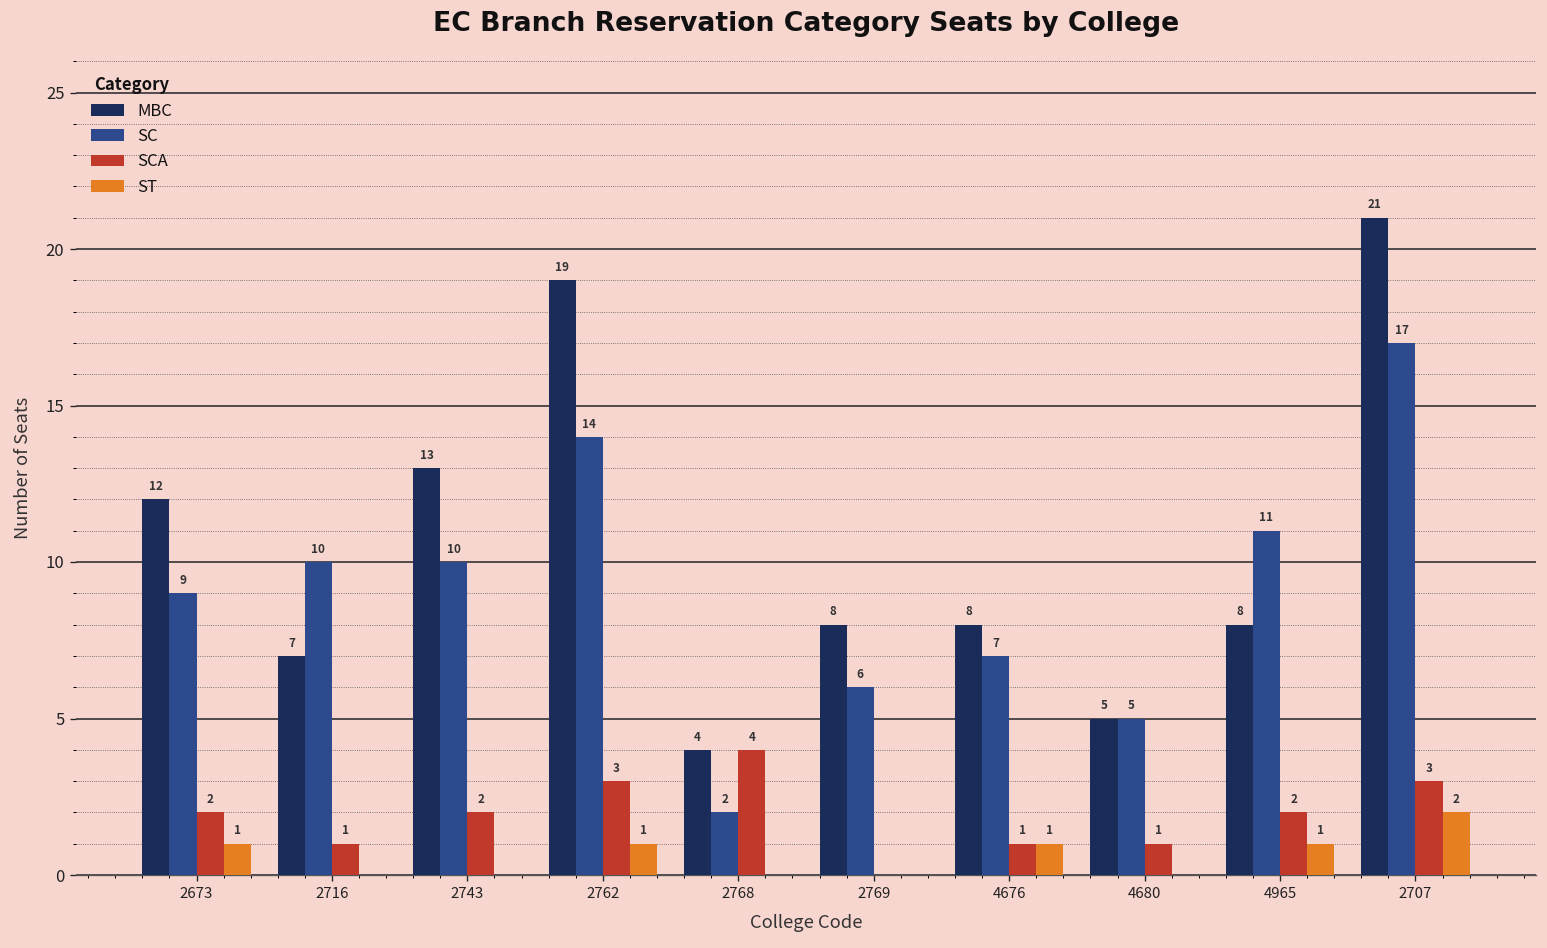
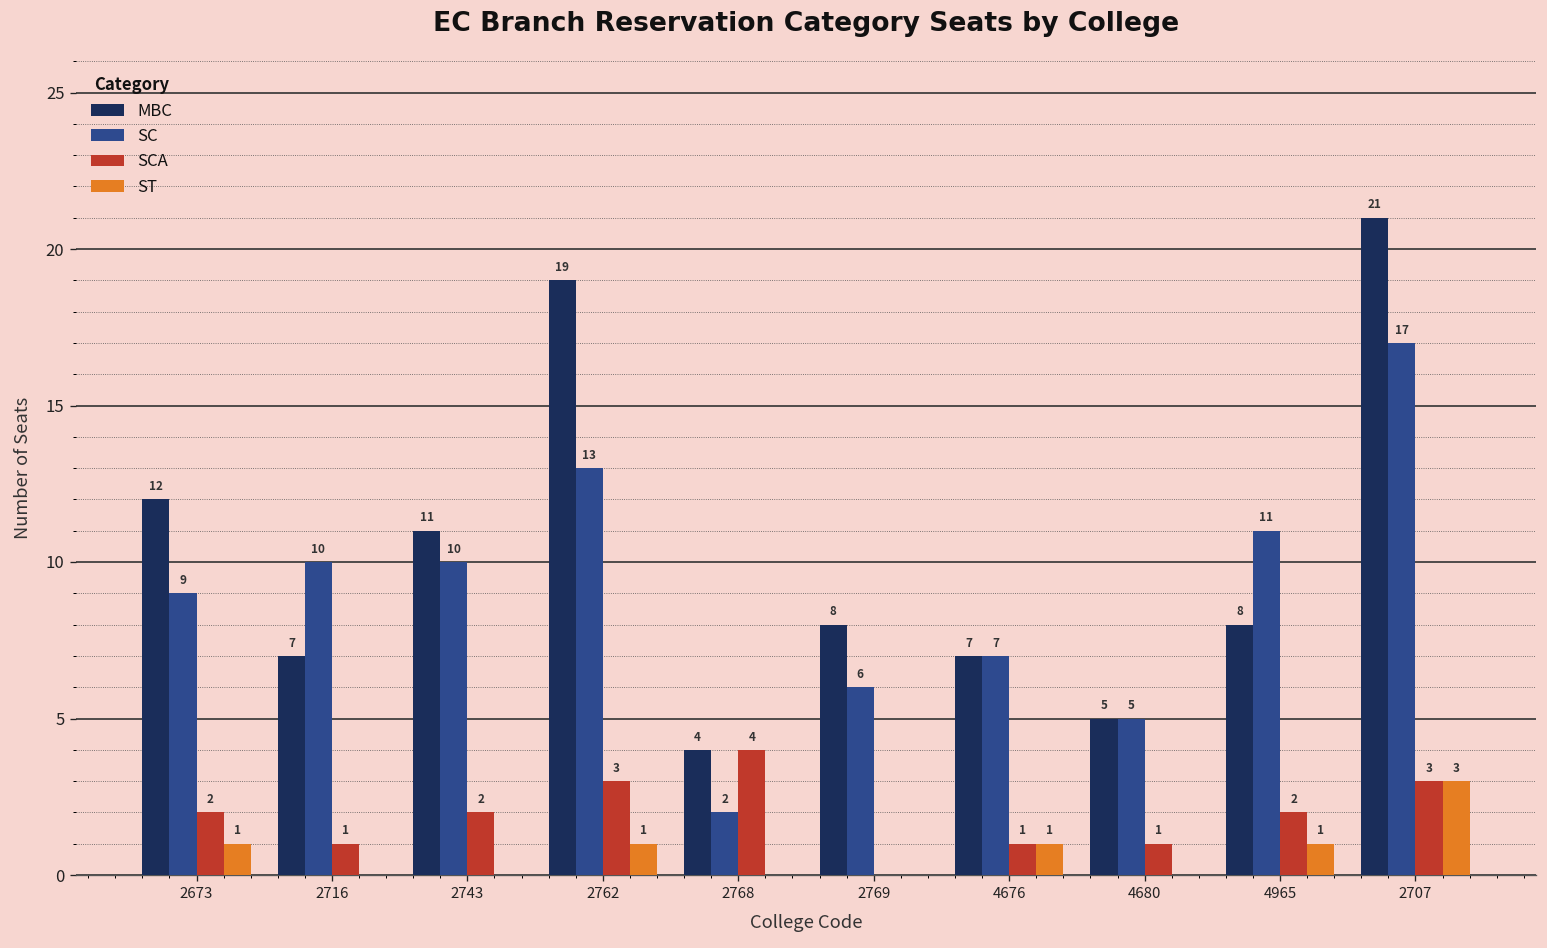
  {
    "MBC": {
      "2673": 12,
      "2716": 7,
-     "2743": 13,
+     "2743": 11,
      "2762": 19,
      "2768": 4,
      "2769": 8,
-     "4676": 8,
+     "4676": 7,
      "4680": 5,
      "4965": 8,
      "2707": 21
    },
    "SC": {
      "2673": 9,
      "2716": 10,
      "2743": 10,
-     "2762": 14,
+     "2762": 13,
      "2768": 2,
      "2769": 6,
      "4676": 7,
      "4680": 5,
      "4965": 11,
      "2707": 17
    },
    "SCA": {
      "2673": 2,
      "2716": 1,
      "2743": 2,
      "2762": 3,
      "2768": 4,
      "4676": 1,
      "4680": 1,
      "4965": 2,
      "2707": 3
    },
    "ST": {
      "2673": 1,
      "2762": 1,
      "4676": 1,
      "4965": 1,
-     "2707": 2
+     "2707": 3
    }
  }
